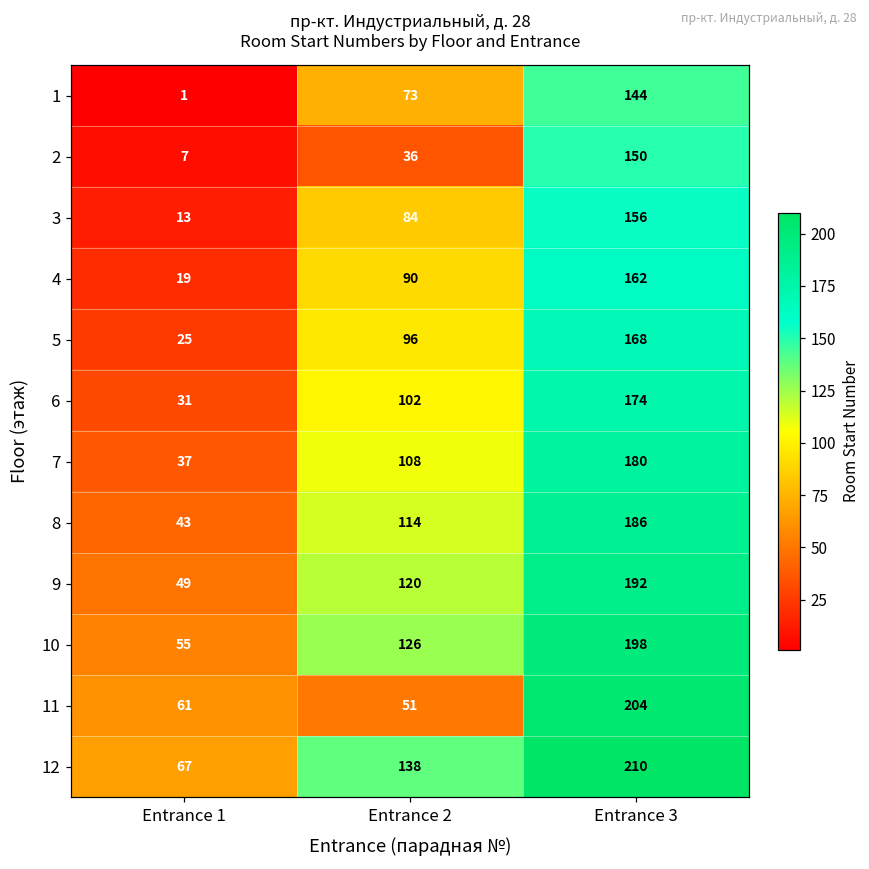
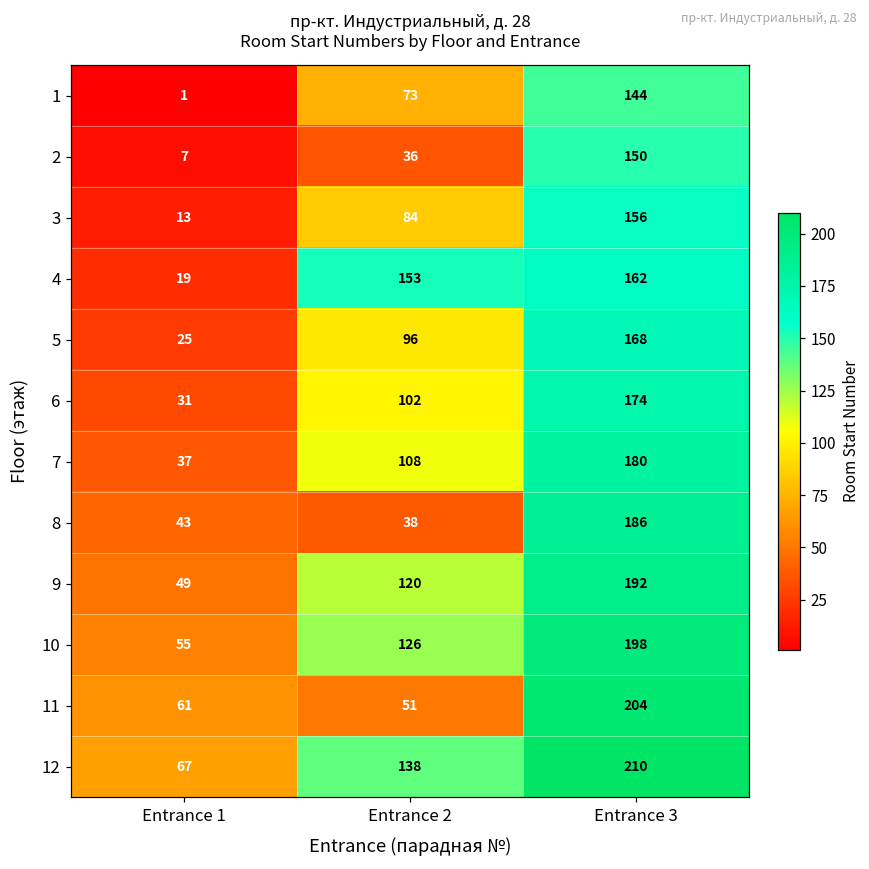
  {
    "1": {
      "Entrance 1": 1,
      "Entrance 2": 73,
      "Entrance 3": 144
    },
    "2": {
      "Entrance 1": 7,
      "Entrance 2": 36,
      "Entrance 3": 150
    },
    "3": {
      "Entrance 1": 13,
      "Entrance 2": 84,
      "Entrance 3": 156
    },
    "4": {
      "Entrance 1": 19,
-     "Entrance 2": 90,
+     "Entrance 2": 153,
      "Entrance 3": 162
    },
    "5": {
      "Entrance 1": 25,
      "Entrance 2": 96,
      "Entrance 3": 168
    },
    "6": {
      "Entrance 1": 31,
      "Entrance 2": 102,
      "Entrance 3": 174
    },
    "7": {
      "Entrance 1": 37,
      "Entrance 2": 108,
      "Entrance 3": 180
    },
    "8": {
      "Entrance 1": 43,
-     "Entrance 2": 114,
+     "Entrance 2": 38,
      "Entrance 3": 186
    },
    "9": {
      "Entrance 1": 49,
      "Entrance 2": 120,
      "Entrance 3": 192
    },
    "10": {
      "Entrance 1": 55,
      "Entrance 2": 126,
      "Entrance 3": 198
    },
    "11": {
      "Entrance 1": 61,
      "Entrance 2": 51,
      "Entrance 3": 204
    },
    "12": {
      "Entrance 1": 67,
      "Entrance 2": 138,
      "Entrance 3": 210
    }
  }
